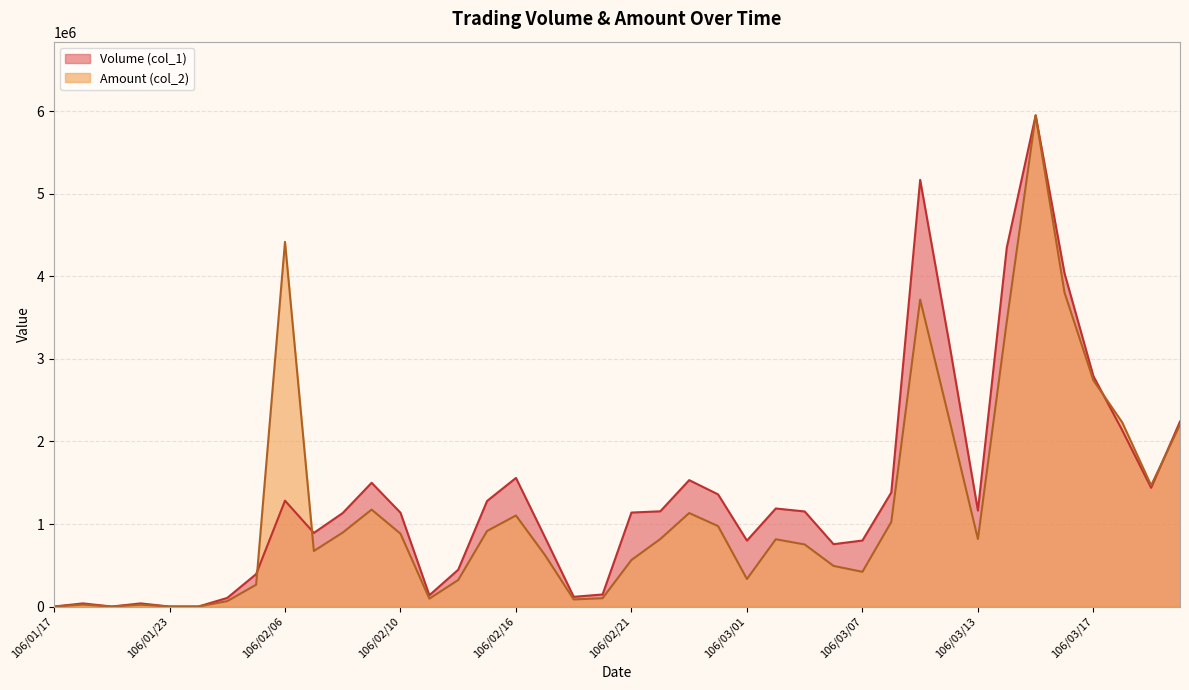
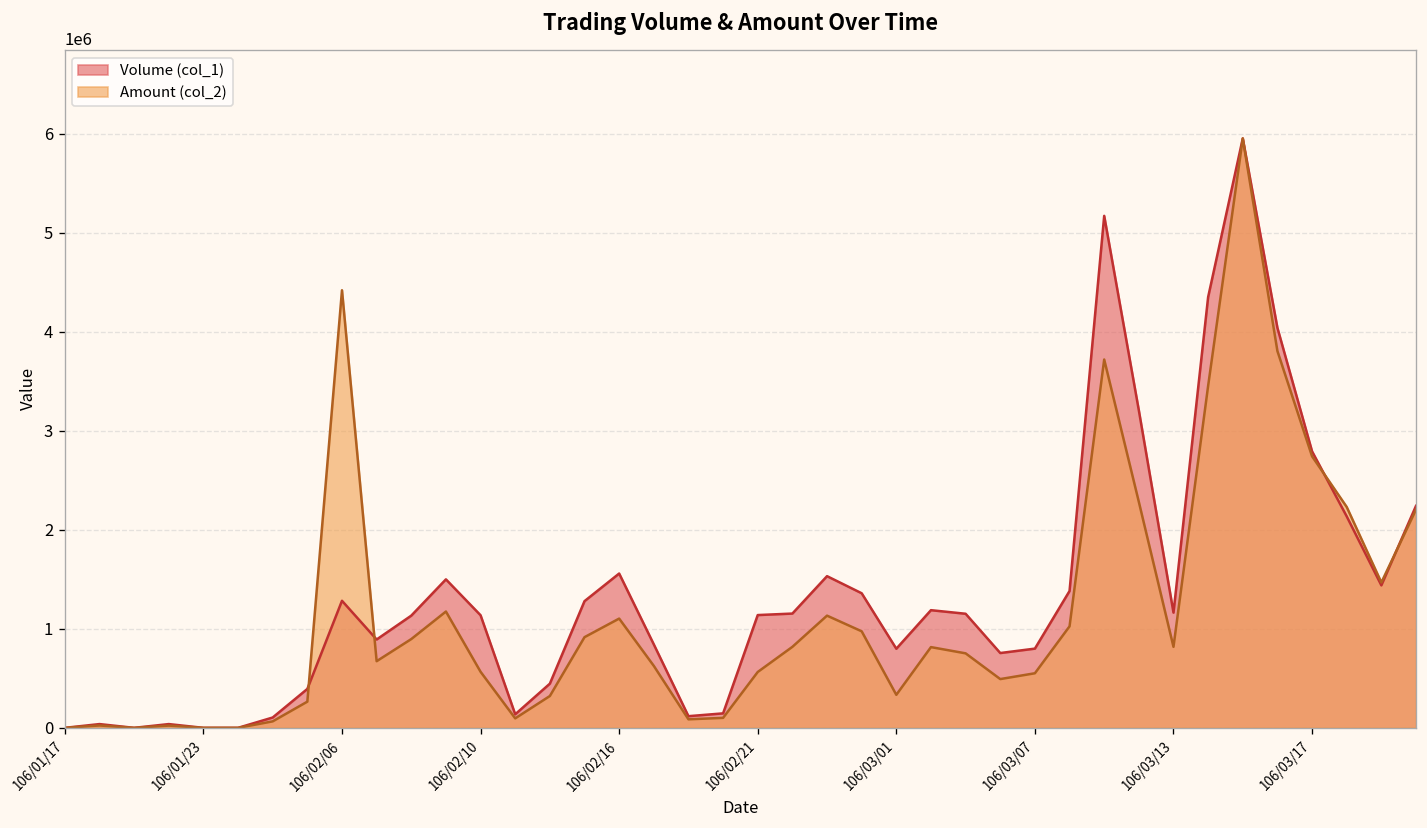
  {
    "Volume (col_1)": {
      "106/02/06": 1300000,
      "106/02/10": 1100000,
      "106/02/16": 1600000,
      "106/02/21": 1100000,
      "106/03/01": 800000,
      "106/03/07": 800000,
      "106/03/13": 1200000,
      "106/03/17": 2800000
    },
    "Amount (col_2)": {
      "106/02/06": 4400000,
-     "106/02/10": 900000,
+     "106/02/10": 600000,
      "106/02/16": 1100000,
      "106/02/21": 600000,
      "106/03/01": 300000,
-     "106/03/07": 400000,
+     "106/03/07": 600000,
      "106/03/13": 800000,
      "106/03/17": 2700000
    }
  }
